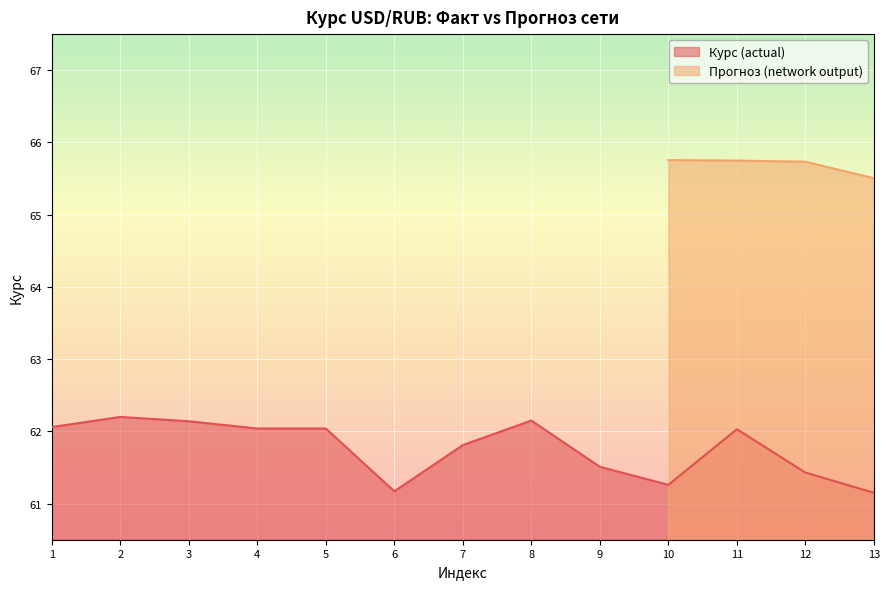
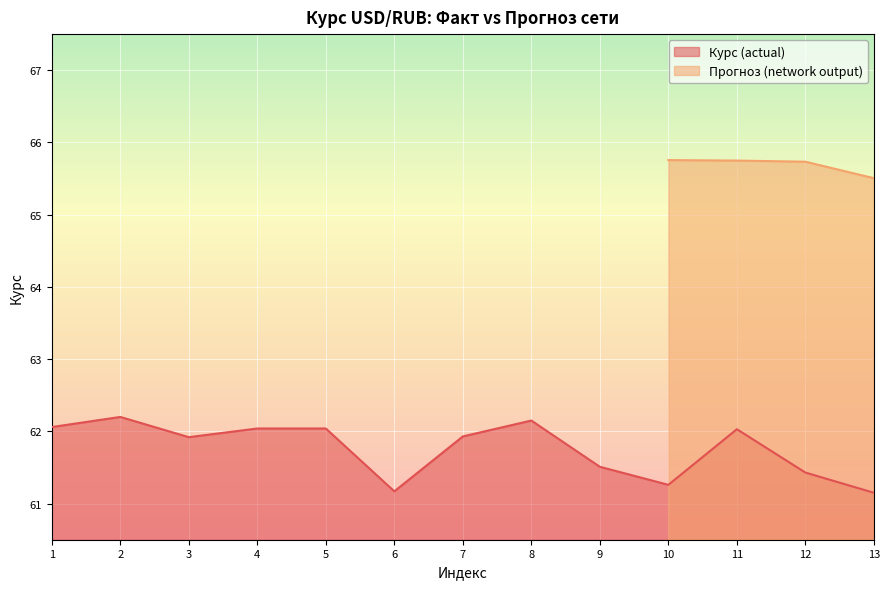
  {
    "Курс (actual)": {
      "1": 62.1,
      "2": 62.2,
-     "3": 62.1,
+     "3": 61.9,
      "4": 62.0,
      "5": 62.0,
      "6": 61.2,
-     "7": 61.8,
+     "7": 61.9,
      "8": 62.2,
      "9": 61.5,
      "10": 61.3,
      "11": 62.0,
      "12": 61.4,
      "13": 61.2
    },
    "Прогноз (network output)": {
      "10": 65.8,
      "11": 65.7,
      "12": 65.7,
      "13": 65.5
    }
  }
